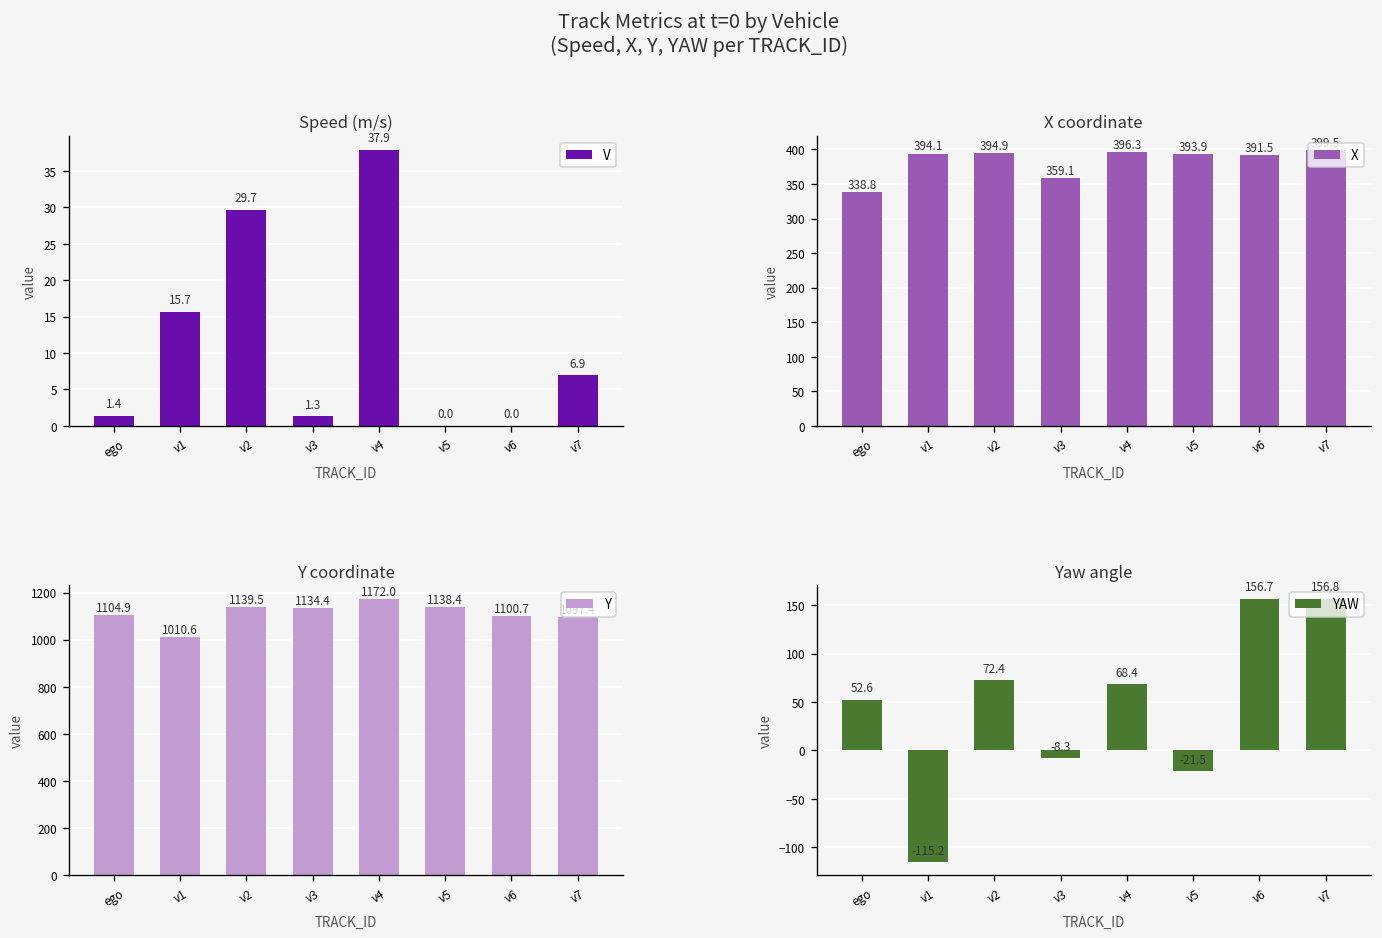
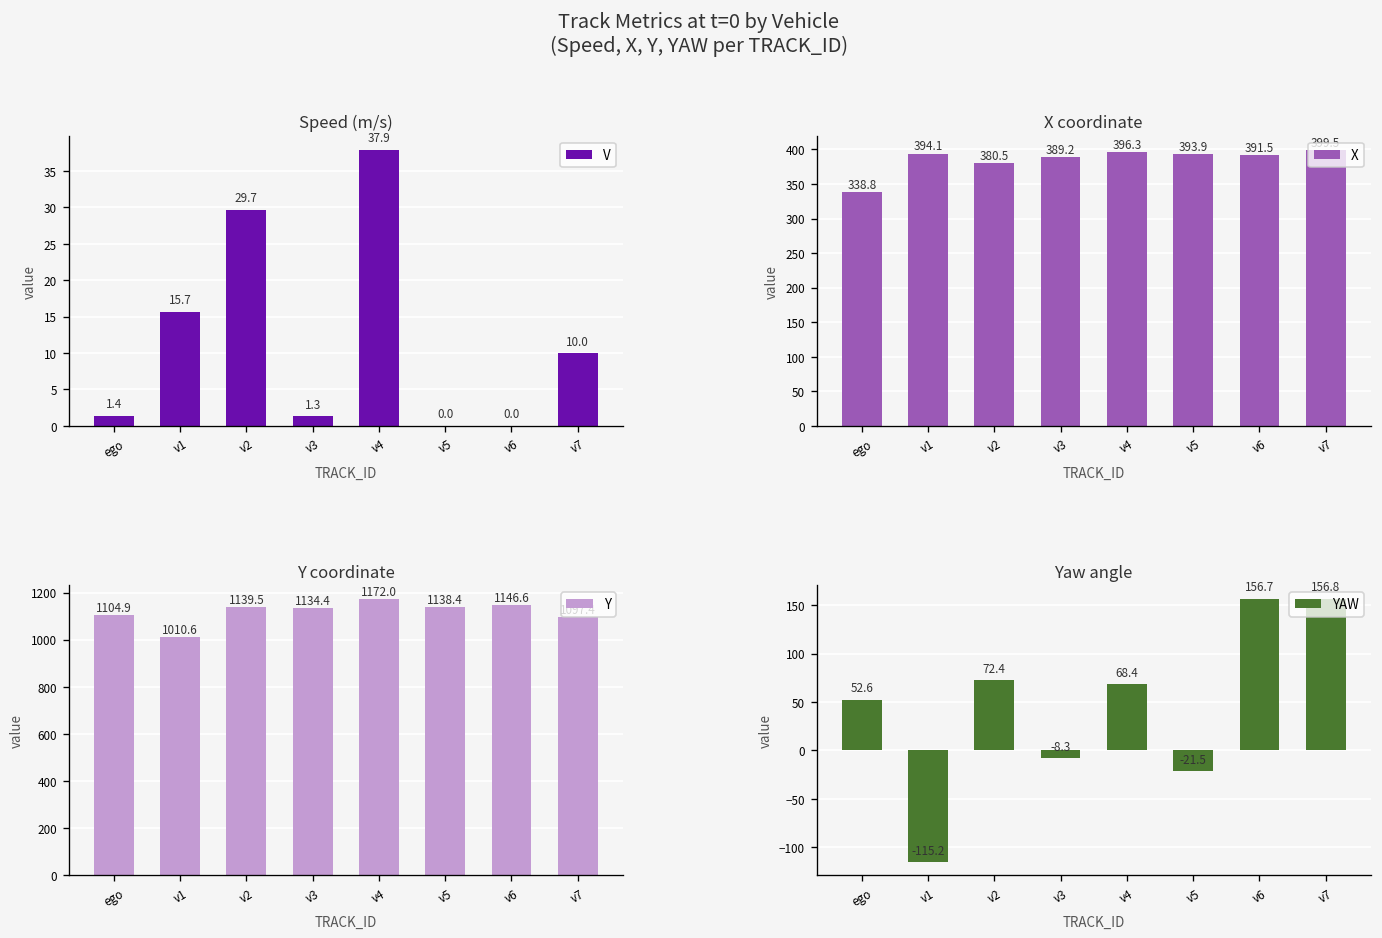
  {
    "Speed (m/s)": {
      "ego": 1.4,
      "v1": 15.7,
      "v2": 29.7,
      "v3": 1.3,
      "v4": 37.9,
      "v5": 0.0,
      "v6": 0.0,
-     "v7": 6.9
+     "v7": 10.0
    },
    "X coordinate": {
      "ego": 338.8,
      "v1": 394.1,
-     "v2": 394.9,
-     "v3": 359.1,
+     "v2": 380.5,
+     "v3": 389.2,
      "v4": 396.3,
      "v5": 393.9,
      "v6": 391.5
    },
    "Y coordinate": {
      "ego": 1104.9,
      "v1": 1010.6,
      "v2": 1139.5,
      "v3": 1134.4,
      "v4": 1172.0,
      "v5": 1138.4,
-     "v6": 1100.7
+     "v6": 1146.6
    },
    "Yaw angle": {
      "ego": 52.6,
      "v1": -115.2,
      "v2": 72.4,
      "v3": -8.3,
      "v4": 68.4,
      "v5": -21.5,
      "v6": 156.7
    }
  }
